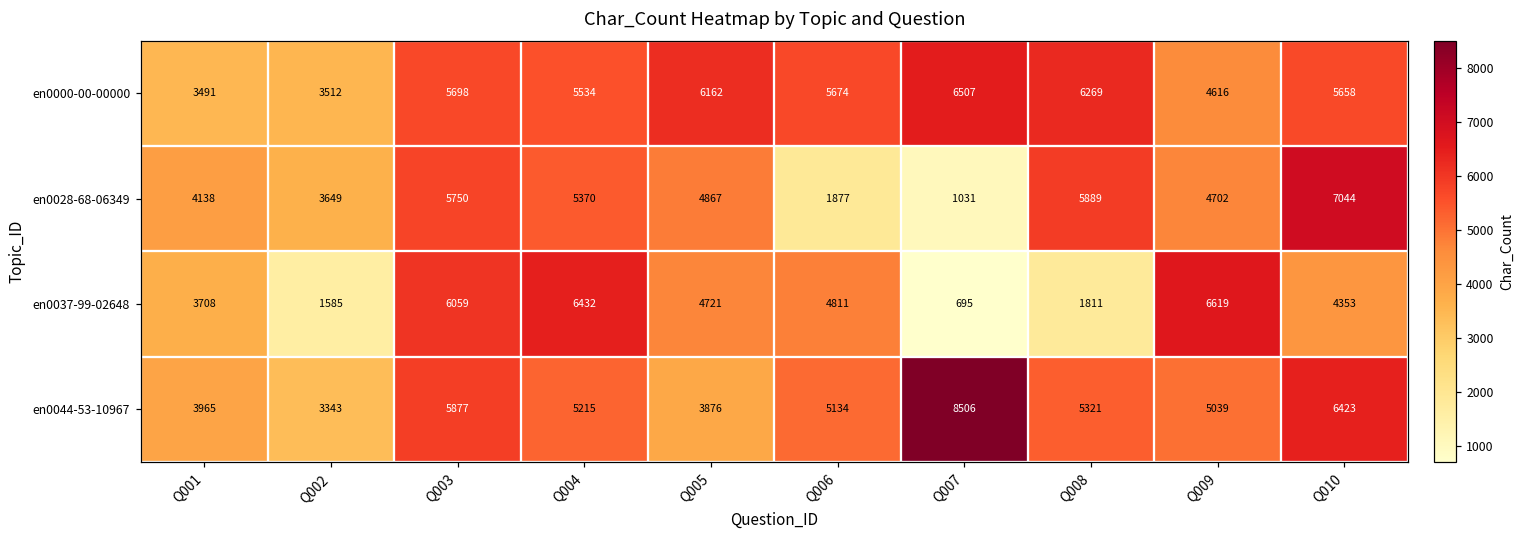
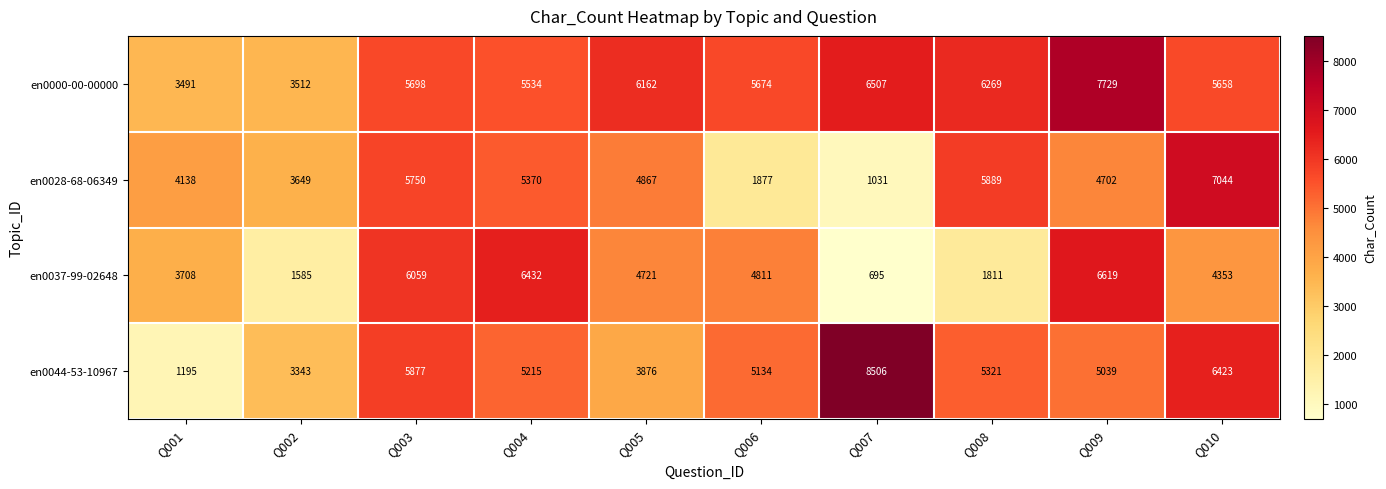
  {
    "en0000-00-00000": {
      "Q001": 3491,
      "Q002": 3512,
      "Q003": 5698,
      "Q004": 5534,
      "Q005": 6162,
      "Q006": 5674,
      "Q007": 6507,
      "Q008": 6269,
-     "Q009": 4616,
+     "Q009": 7729,
      "Q010": 5658
    },
    "en0028-68-06349": {
      "Q001": 4138,
      "Q002": 3649,
      "Q003": 5750,
      "Q004": 5370,
      "Q005": 4867,
      "Q006": 1877,
      "Q007": 1031,
      "Q008": 5889,
      "Q009": 4702,
      "Q010": 7044
    },
    "en0037-99-02648": {
      "Q001": 3708,
      "Q002": 1585,
      "Q003": 6059,
      "Q004": 6432,
      "Q005": 4721,
      "Q006": 4811,
      "Q007": 695,
      "Q008": 1811,
      "Q009": 6619,
      "Q010": 4353
    },
    "en0044-53-10967": {
-     "Q001": 3965,
+     "Q001": 1195,
      "Q002": 3343,
      "Q003": 5877,
      "Q004": 5215,
      "Q005": 3876,
      "Q006": 5134,
      "Q007": 8506,
      "Q008": 5321,
      "Q009": 5039,
      "Q010": 6423
    }
  }
